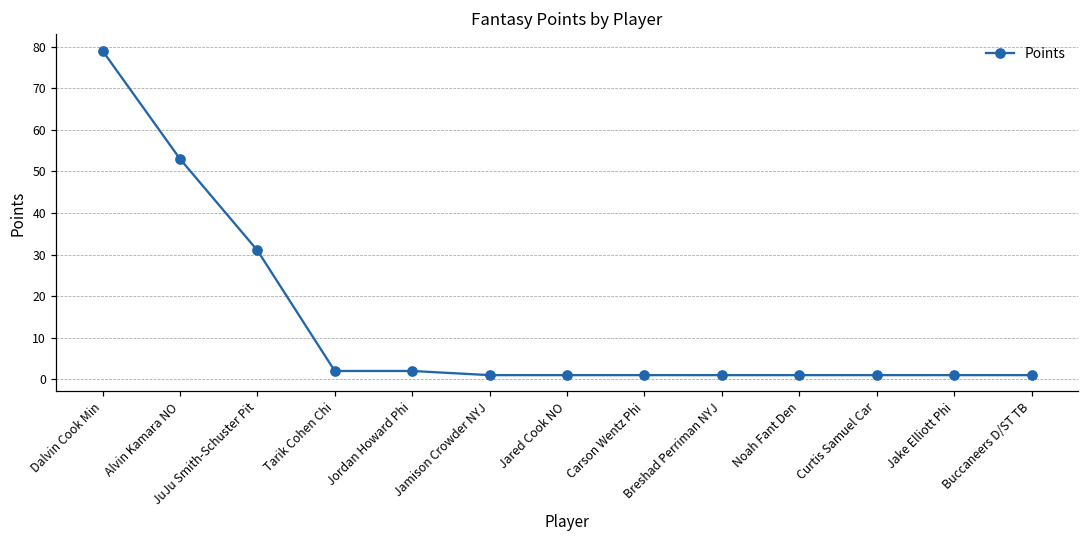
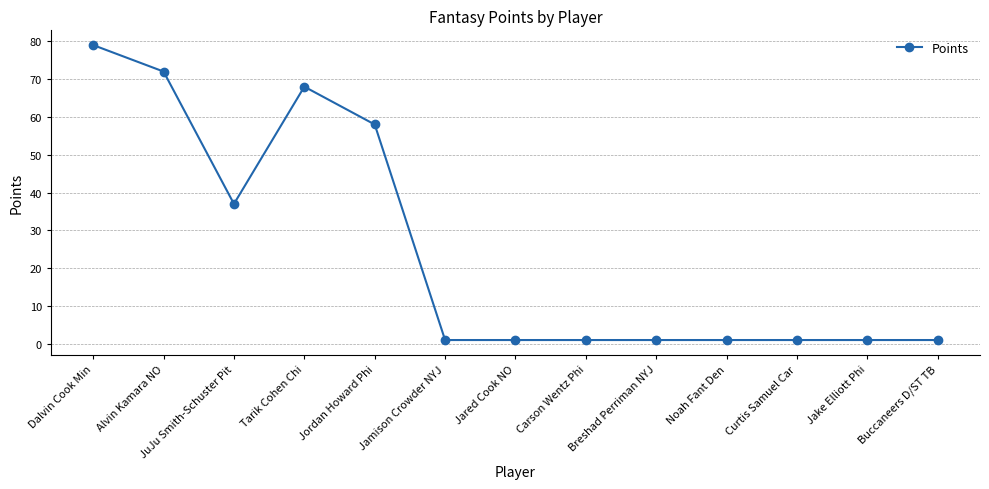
  {
    "Dalvin Cook Min": 79,
-   "Alvin Kamara NO": 53,
-   "JuJu Smith-Schuster Pit": 31,
-   "Tarik Cohen Chi": 2,
-   "Jordan Howard Phi": 2,
+   "Alvin Kamara NO": 72,
+   "JuJu Smith-Schuster Pit": 37,
+   "Tarik Cohen Chi": 68,
+   "Jordan Howard Phi": 58,
    "Jamison Crowder NYJ": 1,
    "Jared Cook NO": 1,
    "Carson Wentz Phi": 1,
    "Breshad Perriman NYJ": 1,
    "Noah Fant Den": 1,
    "Curtis Samuel Car": 1,
    "Jake Elliott Phi": 1,
    "Buccaneers D/ST TB": 1
  }
